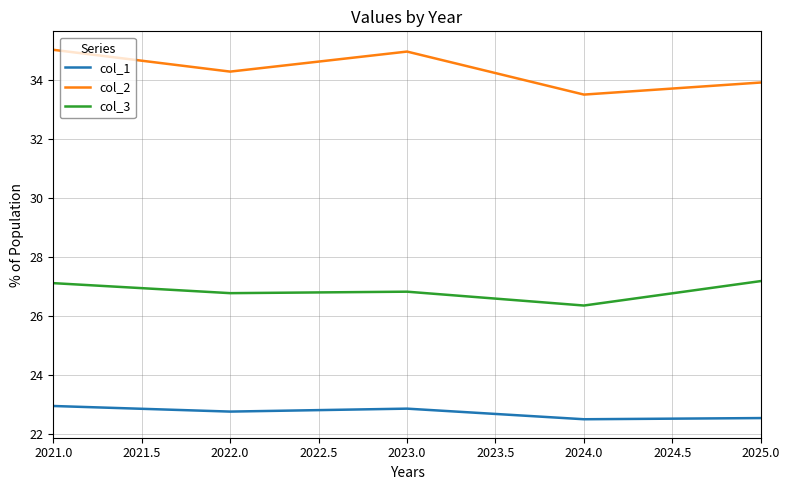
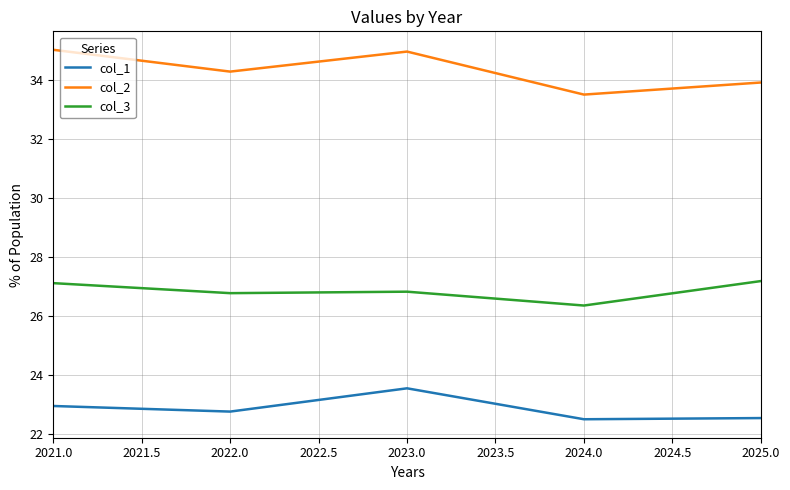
  {
    "col_1": {
      "2021.0": 23.0,
      "2022.0": 22.8,
-     "2023.0": 22.9,
+     "2023.0": 23.6,
      "2024.0": 22.5,
      "2025.0": 22.5
    },
    "col_2": {
      "2021.0": 35.0,
      "2022.0": 34.3,
      "2023.0": 35.0,
      "2024.0": 33.5,
      "2025.0": 33.9
    },
    "col_3": {
      "2021.0": 27.1,
      "2022.0": 26.8,
      "2023.0": 26.8,
      "2024.0": 26.4,
      "2025.0": 27.2
    }
  }
